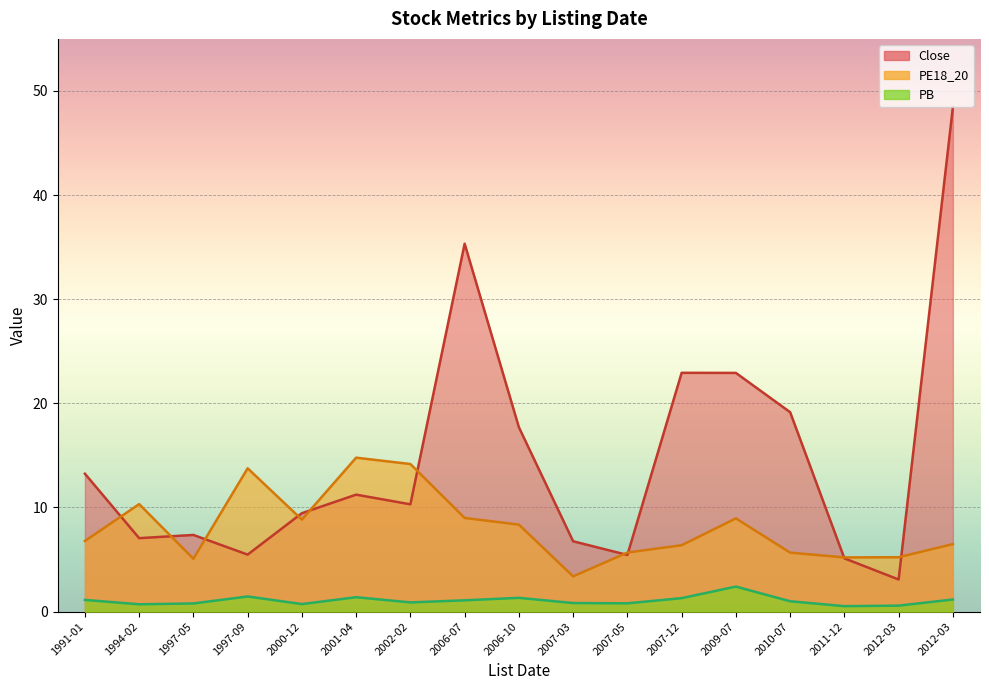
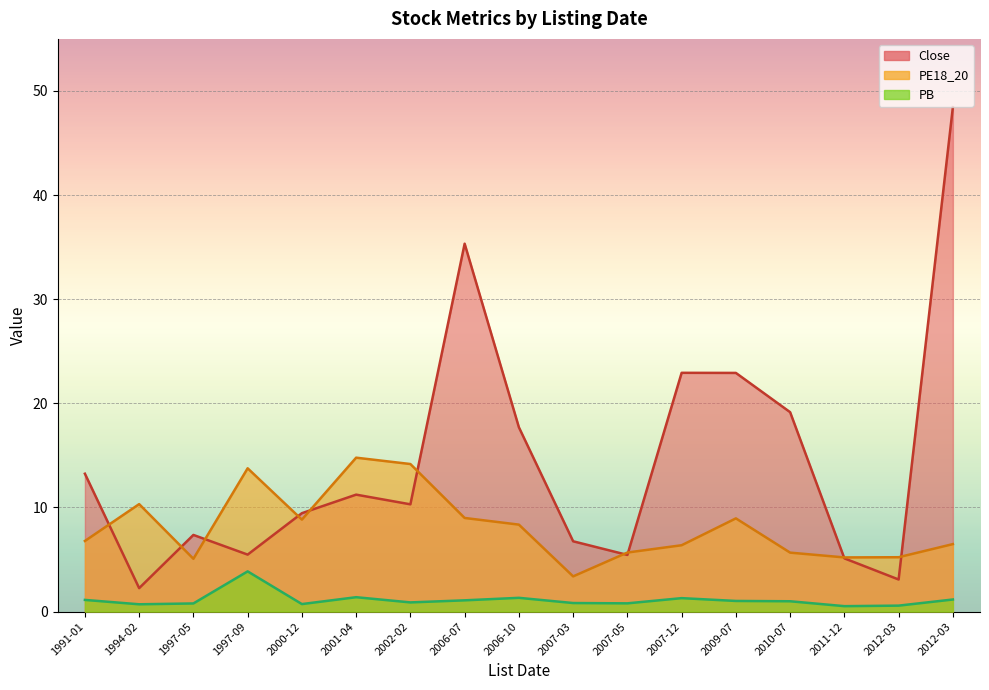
  {
    "Close": {
      "1991-01": 13.2,
-     "1994-02": 7.1,
+     "1994-02": 2.3,
      "1997-05": 7.4,
      "1997-09": 5.5,
      "2000-12": 9.5,
      "2001-04": 11.2,
      "2002-02": 10.3,
      "2006-07": 35.3,
      "2006-10": 17.7,
      "2007-03": 6.8,
      "2007-12": 22.9,
      "2009-07": 22.9,
      "2010-07": 19.2
    },
    "PE18_20": {
      "1991-01": 6.8,
      "1994-02": 10.3,
      "1997-05": 5.1,
      "1997-09": 13.8,
      "2000-12": 8.8,
      "2001-04": 14.8,
      "2002-02": 14.2,
      "2006-07": 9.0,
      "2006-10": 8.4,
      "2007-03": 3.4,
      "2007-12": 6.4,
      "2009-07": 9.0,
      "2010-07": 5.7
    },
    "PB": {
      "1991-01": 1.1,
      "1994-02": 0.7,
      "1997-05": 0.8,
-     "1997-09": 1.5,
+     "1997-09": 3.9,
      "2000-12": 0.7,
      "2001-04": 1.4,
      "2002-02": 0.9,
      "2006-07": 1.1,
      "2006-10": 1.3,
      "2007-03": 0.8,
      "2007-05": 0.8,
      "2007-12": 1.3,
-     "2009-07": 2.4,
+     "2009-07": 1.0,
      "2010-07": 1.0,
      "2011-12": 0.5
    }
  }
